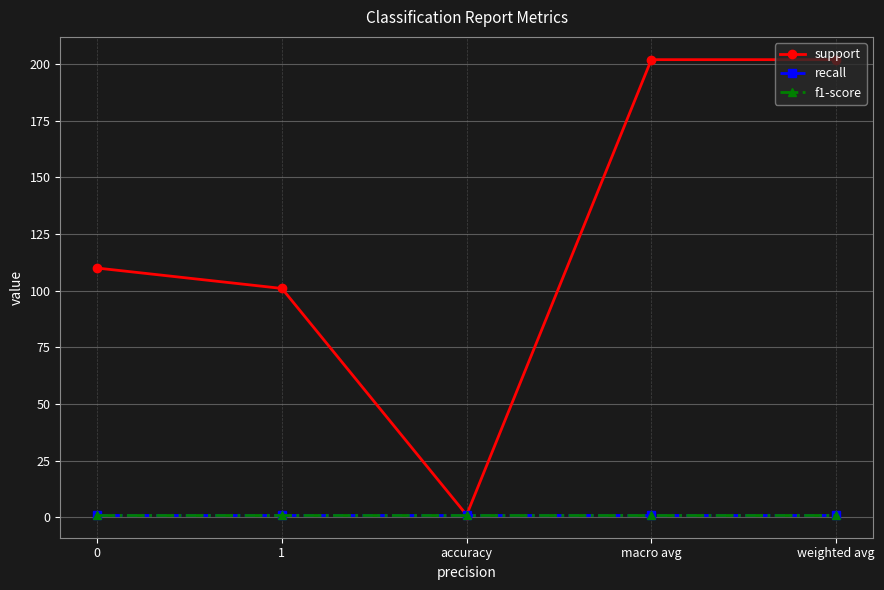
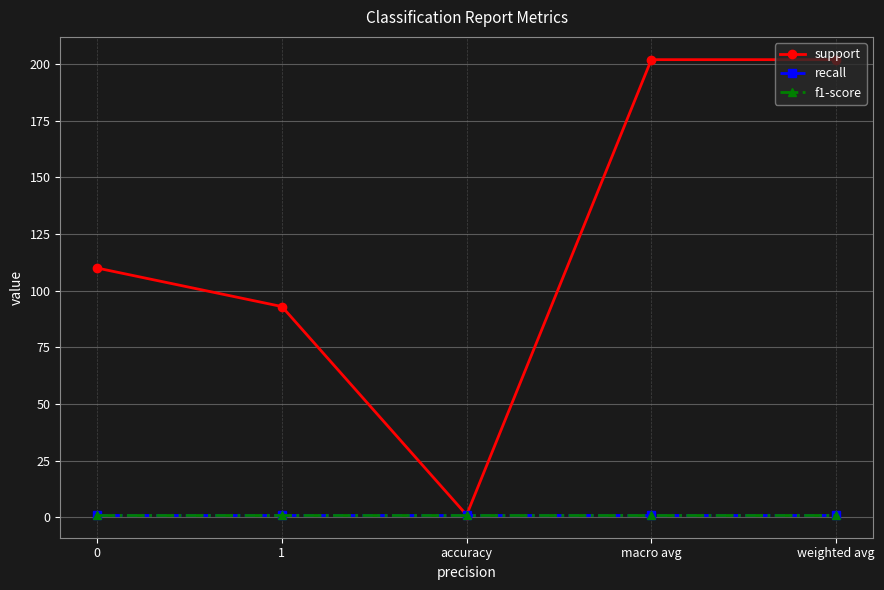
  {
    "support": {
      "0": 110,
-     "1": 101,
+     "1": 93,
      "macro avg": 202
    },
    "f1-score": {
      "0": 1,
      "1": 1,
      "macro avg": 1,
      "weighted avg": 1
    }
  }
